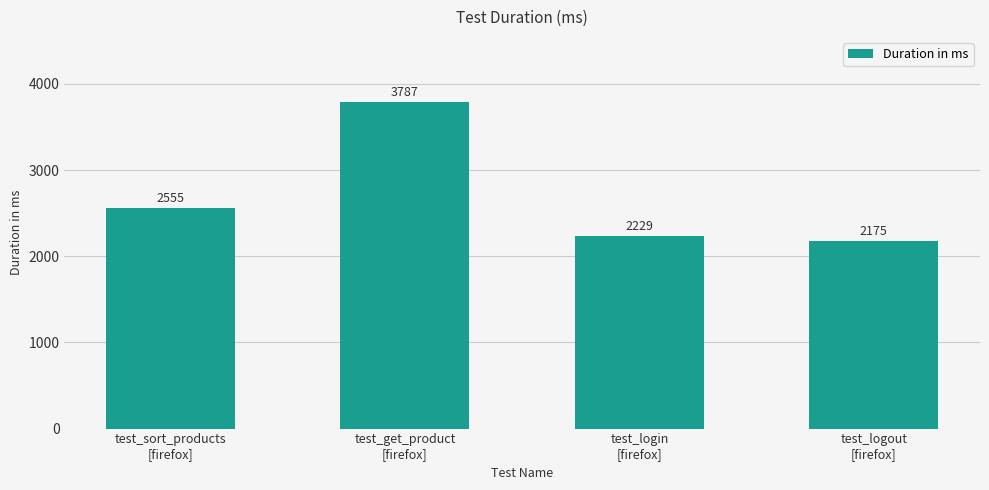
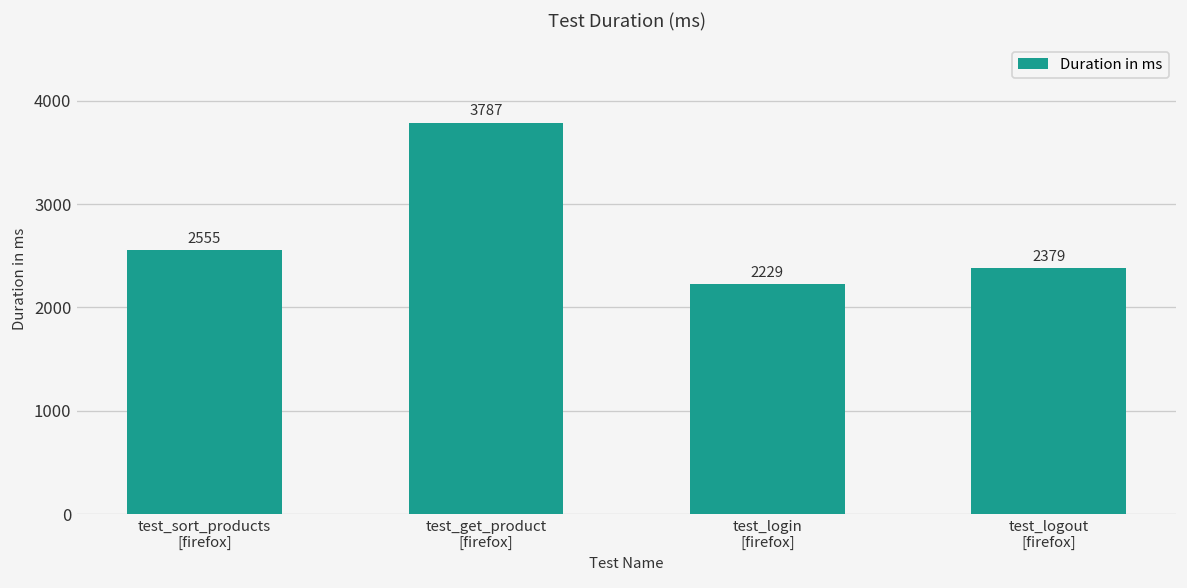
  {
    "test_sort_products [firefox]": 2555,
    "test_get_product [firefox]": 3787,
    "test_login [firefox]": 2229,
-   "test_logout [firefox]": 2175
+   "test_logout [firefox]": 2379
  }
